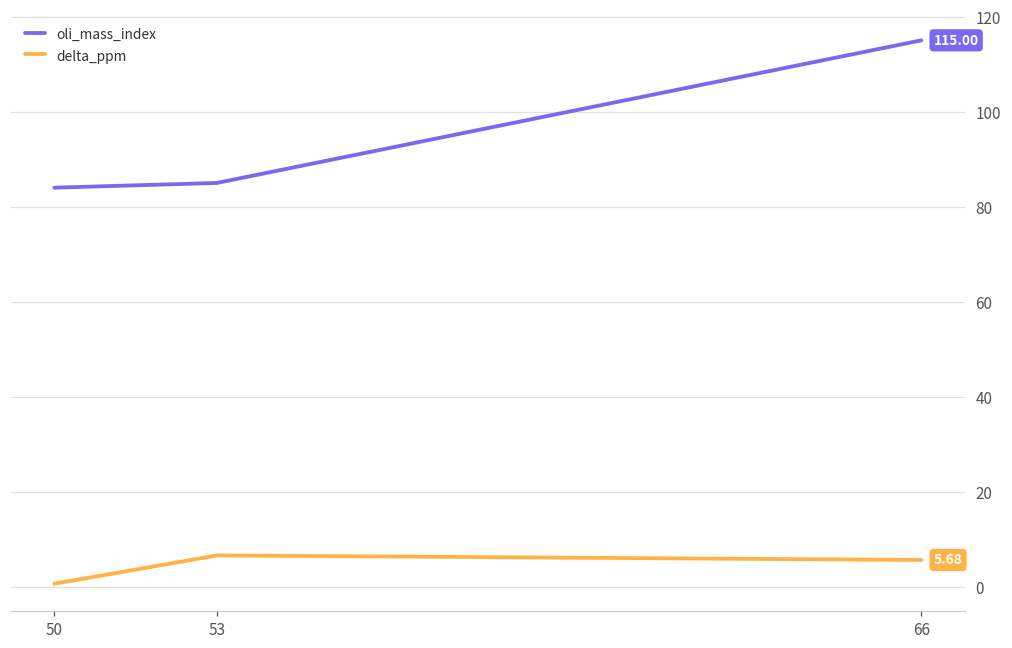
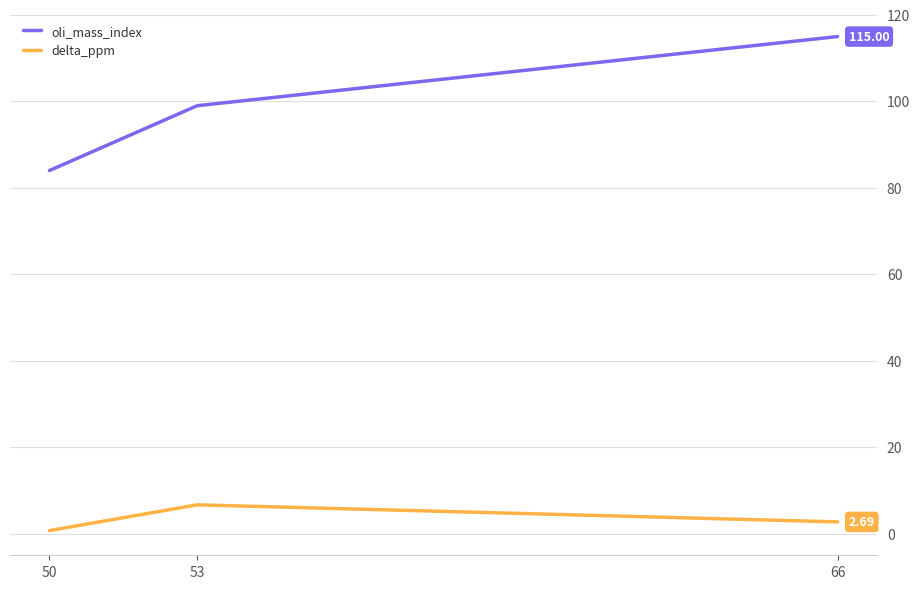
  {
    "oli_mass_index": {
      "50": 84,
-     "53": 85
+     "53": 99
    },
    "delta_ppm": {
-     "66": 5.68
+     "66": 2.69
    }
  }
